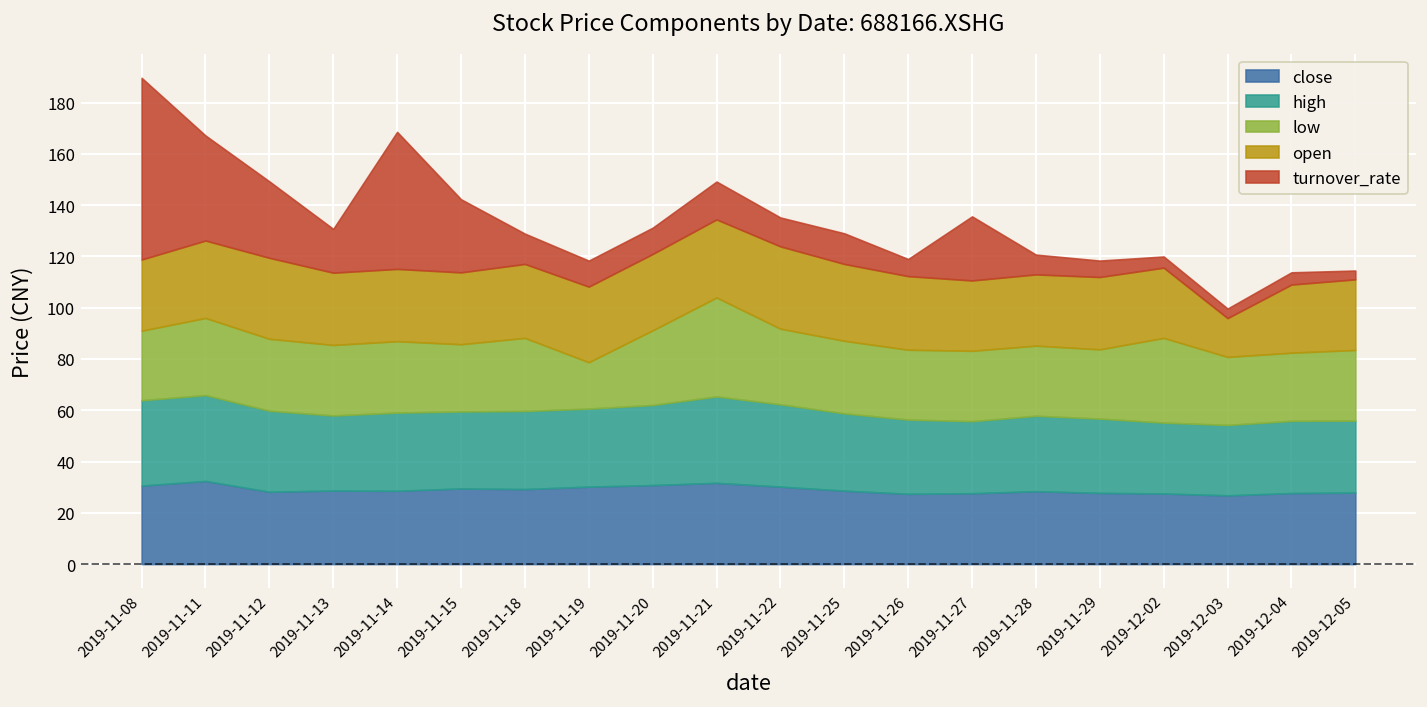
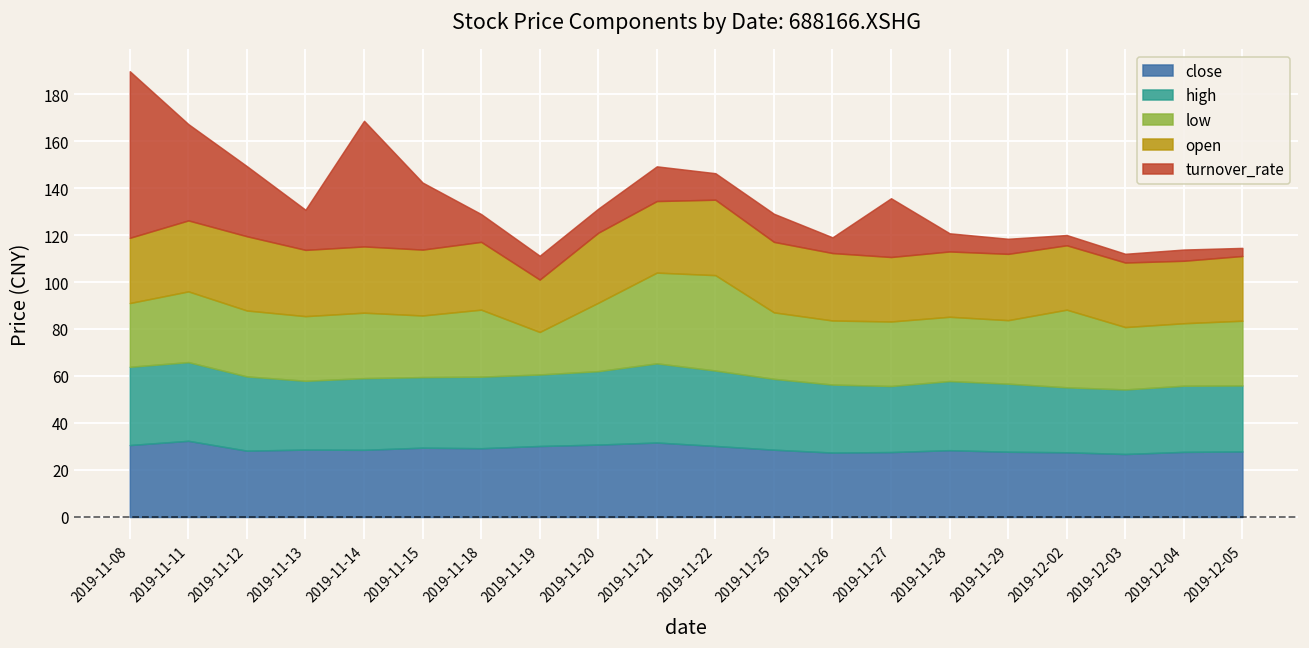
  {
    "low": {
      "2019-11-08": 27,
      "2019-11-11": 30,
      "2019-11-12": 28,
      "2019-11-13": 28,
      "2019-11-14": 28,
      "2019-11-15": 26,
      "2019-11-18": 29,
      "2019-11-19": 18,
      "2019-11-20": 29,
      "2019-11-21": 39,
-     "2019-11-22": 29,
+     "2019-11-22": 41,
      "2019-11-25": 28,
      "2019-11-26": 27,
      "2019-11-27": 27,
      "2019-11-28": 27,
      "2019-11-29": 27,
      "2019-12-02": 33,
      "2019-12-03": 27,
      "2019-12-04": 27,
      "2019-12-05": 28
    },
    "open": {
      "2019-11-08": 28,
      "2019-11-11": 30,
      "2019-11-12": 32,
      "2019-11-13": 28,
      "2019-11-14": 28,
      "2019-11-15": 28,
      "2019-11-18": 29,
-     "2019-11-19": 30,
+     "2019-11-19": 22,
      "2019-11-20": 30,
      "2019-11-21": 30,
      "2019-11-22": 32,
      "2019-11-25": 30,
      "2019-11-26": 29,
      "2019-11-27": 27,
      "2019-11-28": 28,
      "2019-11-29": 28,
      "2019-12-02": 27,
-     "2019-12-03": 15,
+     "2019-12-03": 27,
      "2019-12-04": 27,
      "2019-12-05": 28
    },
    "turnover_rate": {
      "2019-11-08": 71,
      "2019-11-11": 41,
      "2019-11-12": 30,
      "2019-11-13": 17,
      "2019-11-14": 53,
      "2019-11-15": 29,
      "2019-11-18": 12,
      "2019-11-19": 10,
      "2019-11-20": 10,
      "2019-11-21": 15,
      "2019-11-22": 11,
      "2019-11-25": 12,
      "2019-11-26": 7,
      "2019-11-27": 25,
      "2019-11-28": 8,
      "2019-11-29": 6,
      "2019-12-02": 4,
      "2019-12-03": 4,
      "2019-12-04": 5,
      "2019-12-05": 3
    }
  }
